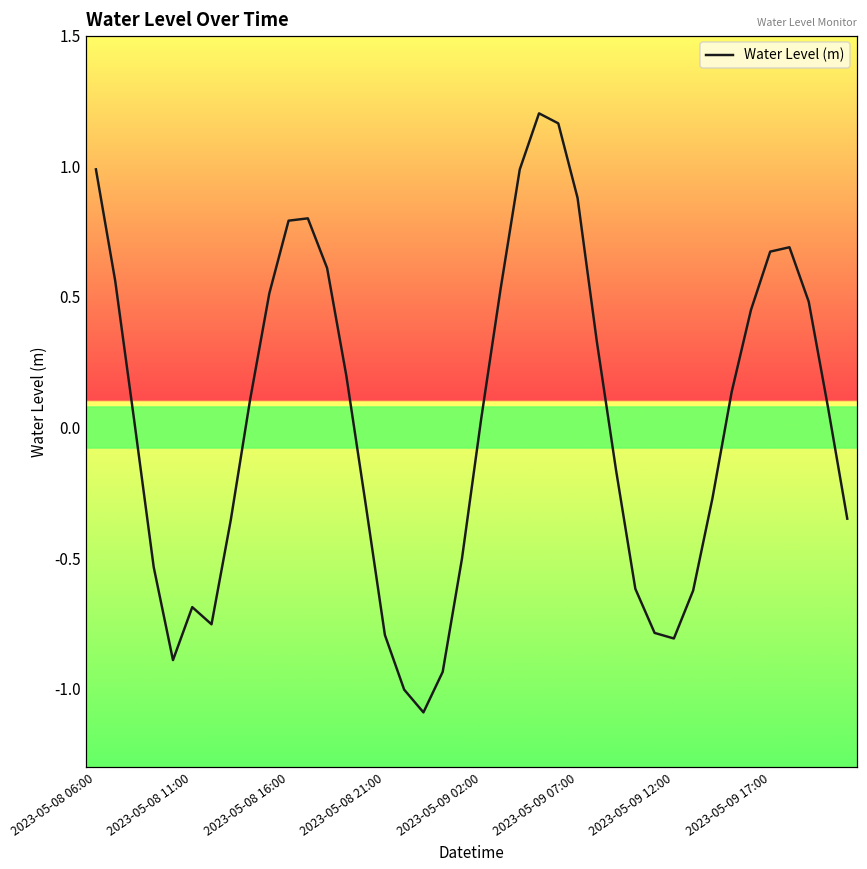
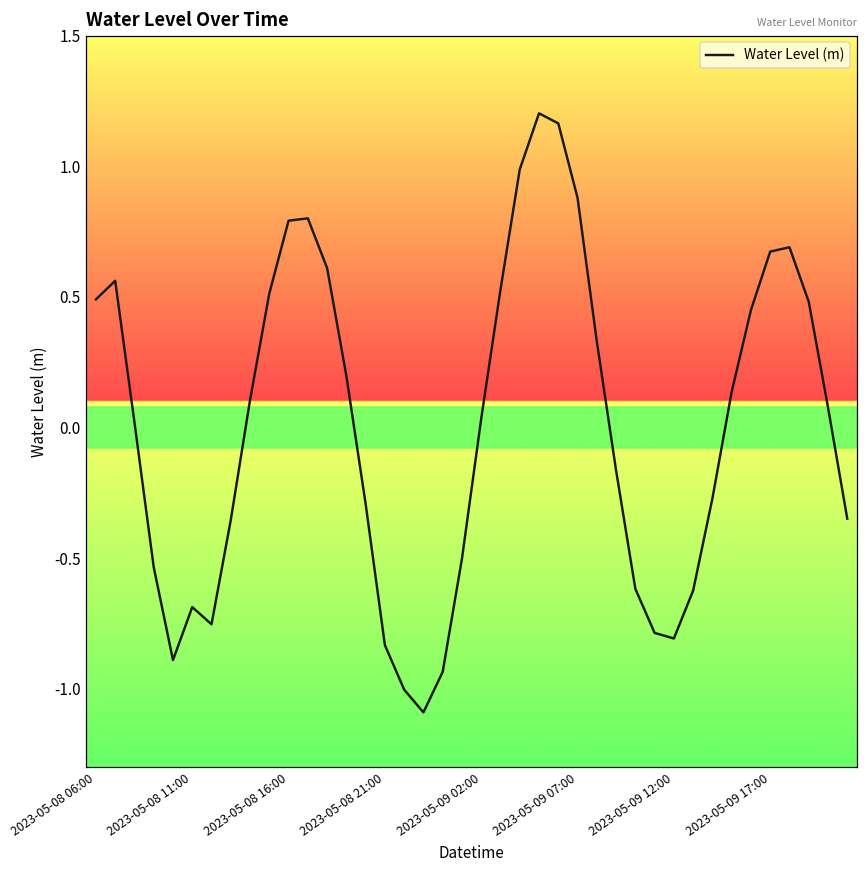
  {
-   "2023-05-08 06:00": 0.99,
+   "2023-05-08 06:00": 0.49,
    "2023-05-08 11:00": -0.69,
    "2023-05-08 16:00": 0.79,
-   "2023-05-08 21:00": -0.79,
+   "2023-05-08 21:00": -0.83,
    "2023-05-09 07:00": 0.88,
    "2023-05-09 12:00": -0.81,
    "2023-05-09 17:00": 0.67
  }
